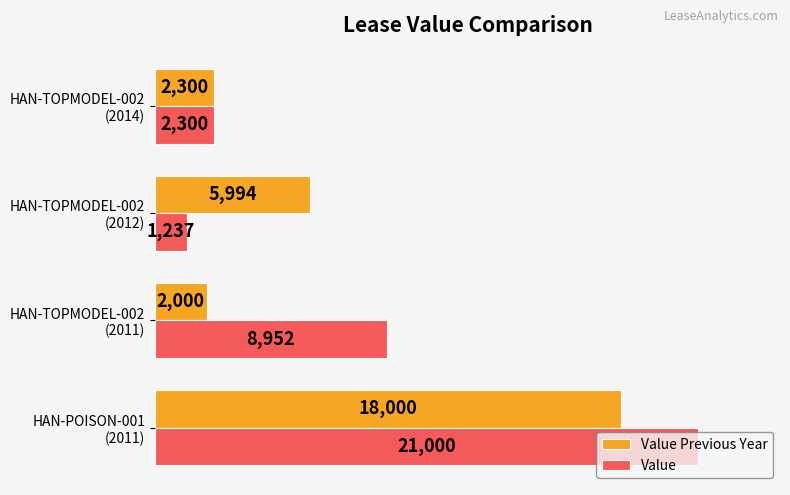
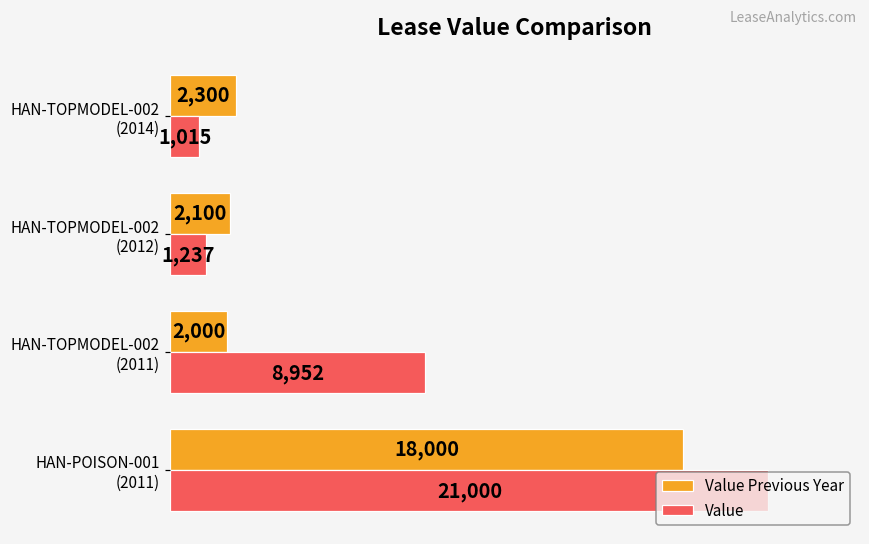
  {
    "Value Previous Year": {
      "HAN-TOPMODEL-002 (2014)": "2,300",
-     "HAN-TOPMODEL-002 (2012)": "5,994",
+     "HAN-TOPMODEL-002 (2012)": "2,100",
      "HAN-TOPMODEL-002 (2011)": "2,000",
      "HAN-POISON-001 (2011)": "18,000"
    },
    "Value": {
-     "HAN-TOPMODEL-002 (2014)": "2,300",
+     "HAN-TOPMODEL-002 (2014)": "1,015",
      "HAN-TOPMODEL-002 (2012)": "1,237",
      "HAN-TOPMODEL-002 (2011)": "8,952"
    }
  }
